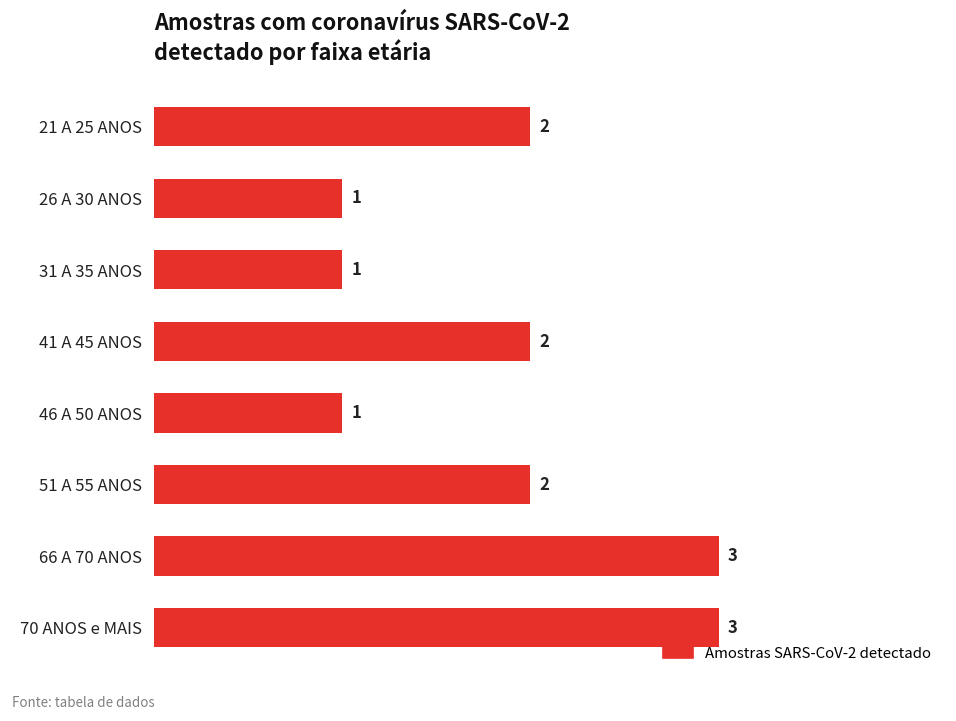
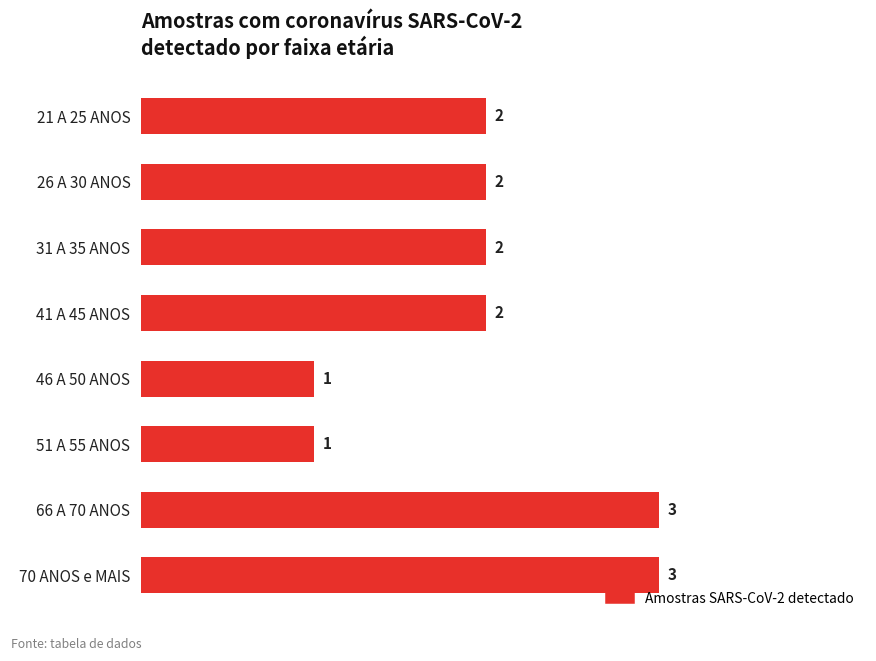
  {
    "21 A 25 ANOS": 2,
-   "26 A 30 ANOS": 1,
-   "31 A 35 ANOS": 1,
+   "26 A 30 ANOS": 2,
+   "31 A 35 ANOS": 2,
    "41 A 45 ANOS": 2,
    "46 A 50 ANOS": 1,
-   "51 A 55 ANOS": 2,
+   "51 A 55 ANOS": 1,
    "66 A 70 ANOS": 3,
    "70 ANOS e MAIS": 3
  }
